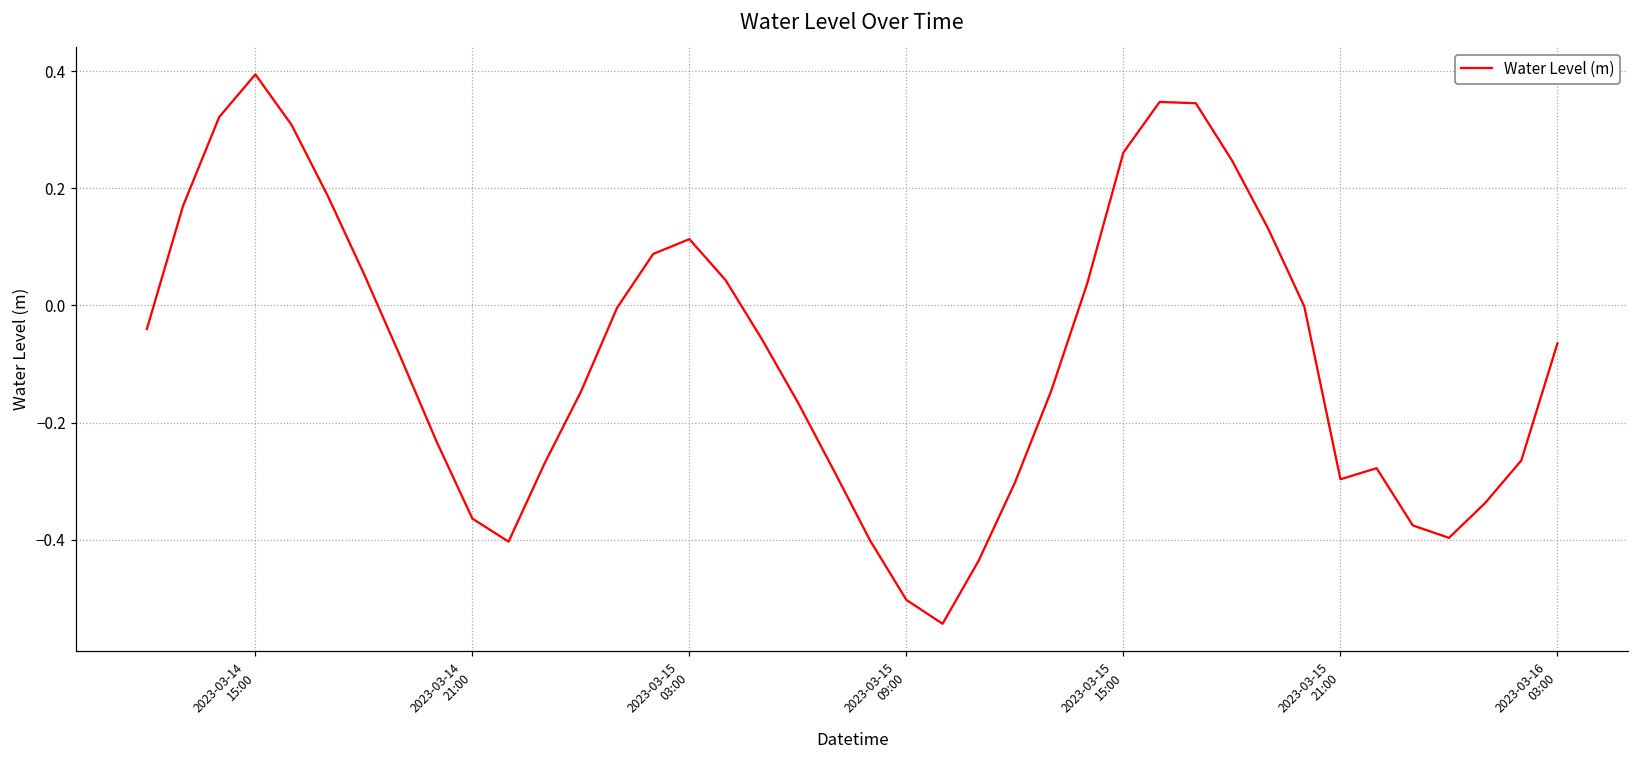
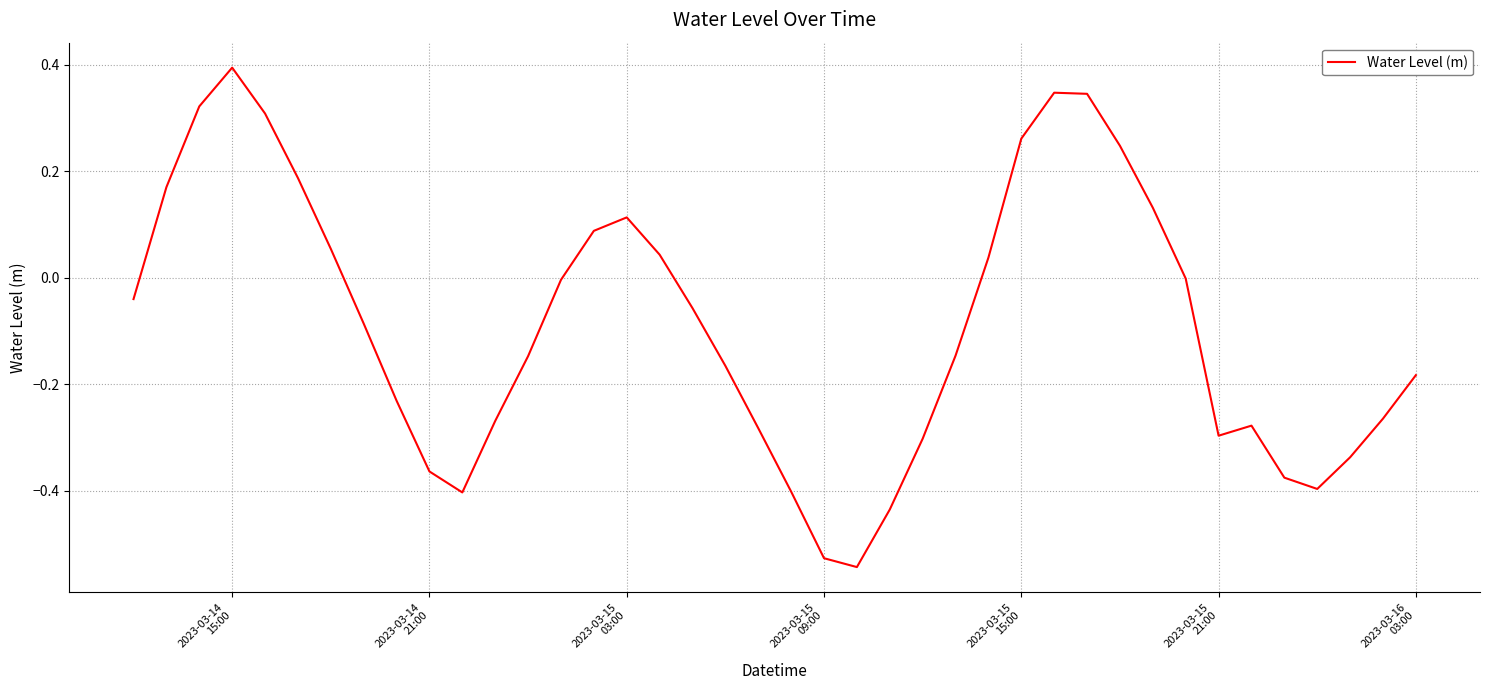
  {
    "2023-03-14 15:00": 0.39,
    "2023-03-14 21:00": -0.36,
    "2023-03-15 03:00": 0.11,
-   "2023-03-15 09:00": -0.50,
+   "2023-03-15 09:00": -0.53,
    "2023-03-15 15:00": 0.26,
    "2023-03-15 21:00": -0.30,
-   "2023-03-16 03:00": -0.06
+   "2023-03-16 03:00": -0.18
  }
